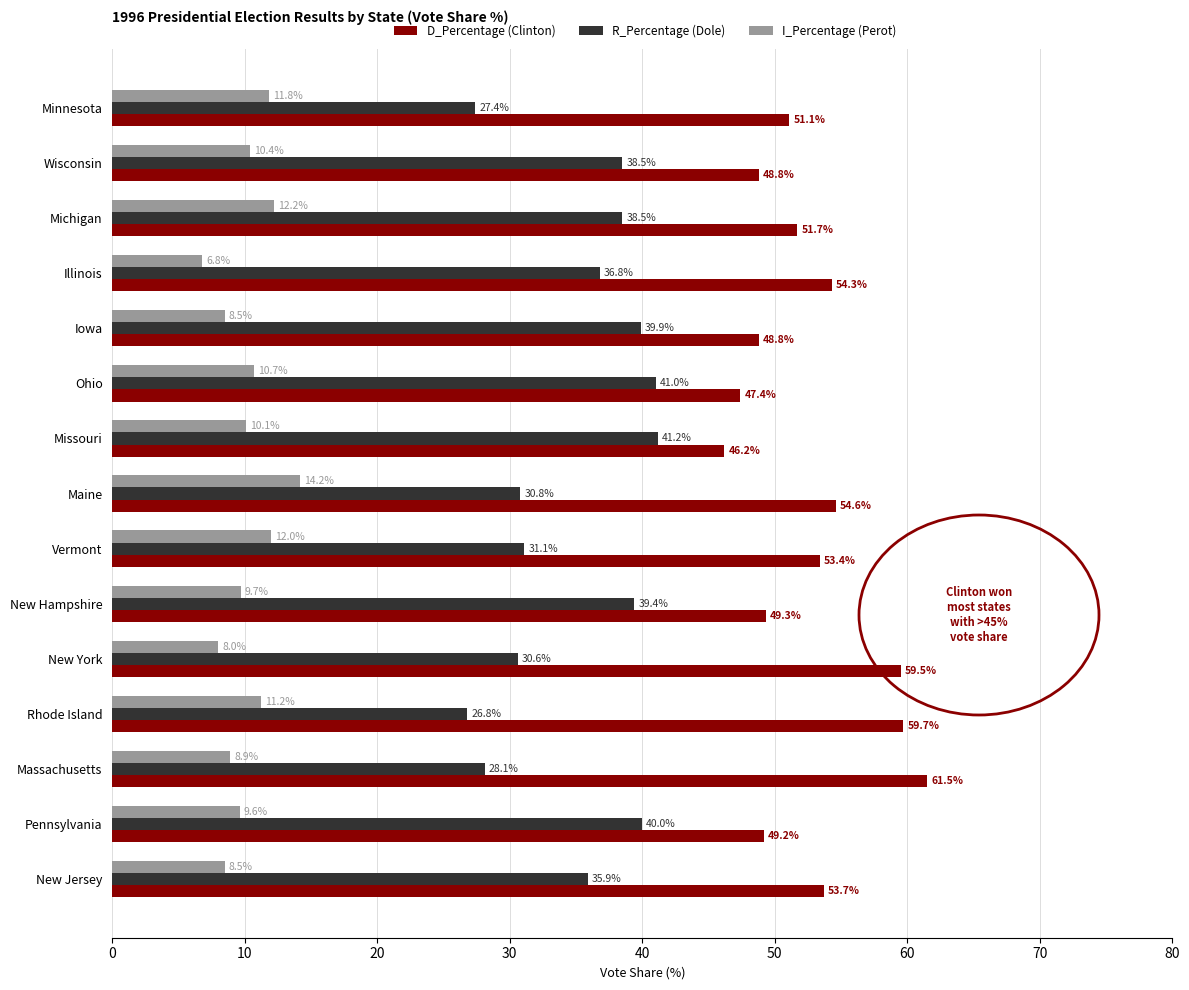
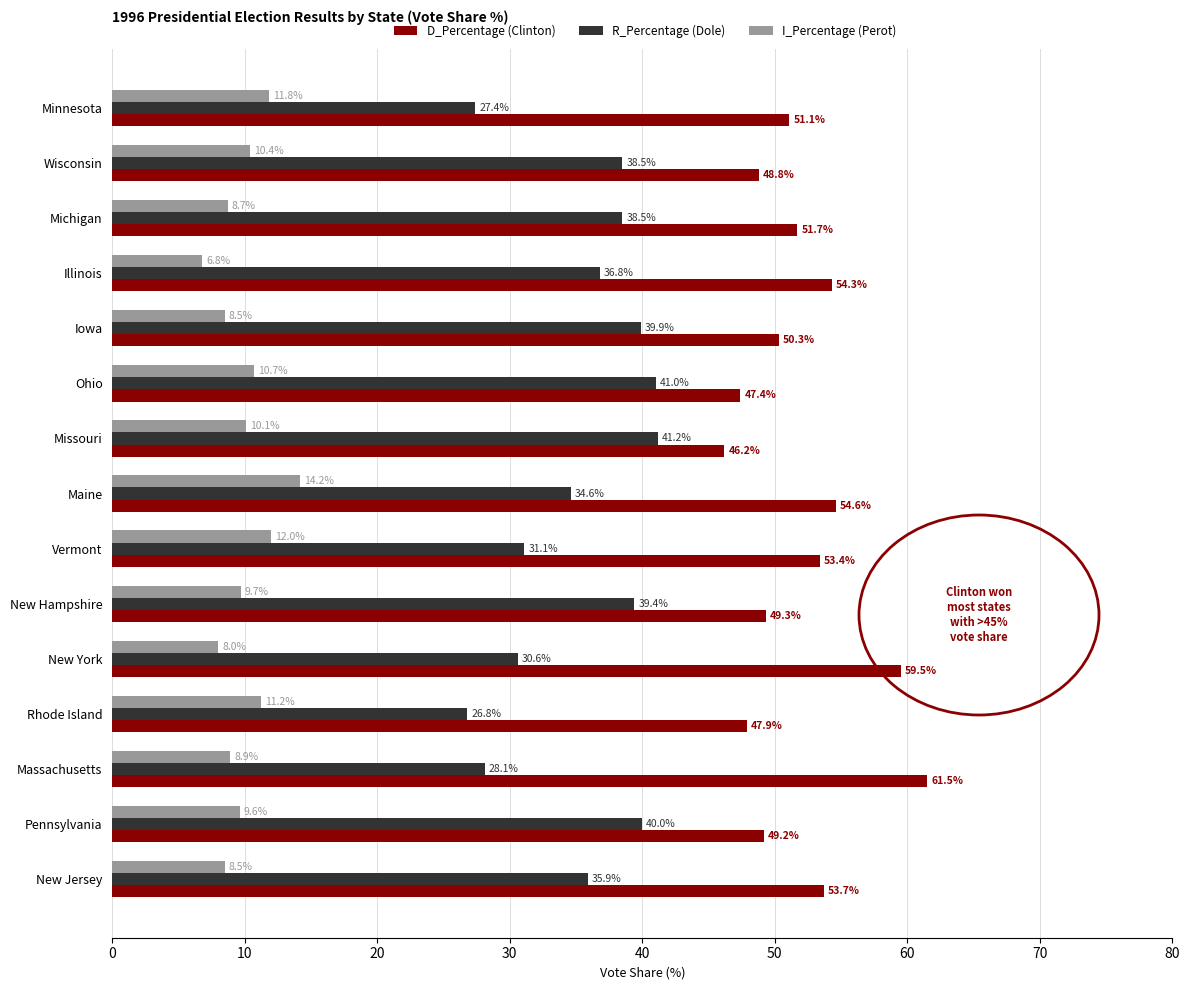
  {
    "D_Percentage (Clinton)": {
      "Minnesota": "51.1%",
      "Wisconsin": "48.8%",
      "Michigan": "51.7%",
      "Illinois": "54.3%",
-     "Iowa": "48.8%",
+     "Iowa": "50.3%",
      "Ohio": "47.4%",
      "Missouri": "46.2%",
      "Maine": "54.6%",
      "Vermont": "53.4%",
      "New Hampshire": "49.3%",
      "New York": "59.5%",
-     "Rhode Island": "59.7%",
+     "Rhode Island": "47.9%",
      "Massachusetts": "61.5%",
      "Pennsylvania": "49.2%",
      "New Jersey": "53.7%"
    },
    "R_Percentage (Dole)": {
      "Minnesota": "27.4%",
      "Wisconsin": "38.5%",
      "Michigan": "38.5%",
      "Illinois": "36.8%",
      "Iowa": "39.9%",
      "Ohio": "41.0%",
      "Missouri": "41.2%",
-     "Maine": "30.8%",
+     "Maine": "34.6%",
      "Vermont": "31.1%",
      "New Hampshire": "39.4%",
      "New York": "30.6%",
      "Rhode Island": "26.8%",
      "Massachusetts": "28.1%",
      "Pennsylvania": "40.0%",
      "New Jersey": "35.9%"
    },
    "I_Percentage (Perot)": {
      "Minnesota": "11.8%",
      "Wisconsin": "10.4%",
-     "Michigan": "12.2%",
+     "Michigan": "8.7%",
      "Illinois": "6.8%",
      "Iowa": "8.5%",
      "Ohio": "10.7%",
      "Missouri": "10.1%",
      "Maine": "14.2%",
      "Vermont": "12.0%",
      "New Hampshire": "9.7%",
      "New York": "8.0%",
      "Rhode Island": "11.2%",
      "Massachusetts": "8.9%",
      "Pennsylvania": "9.6%",
      "New Jersey": "8.5%"
    }
  }
